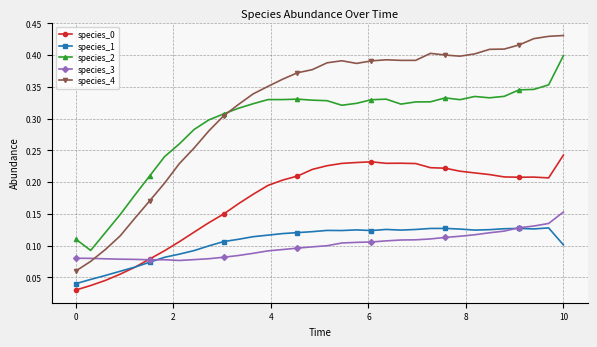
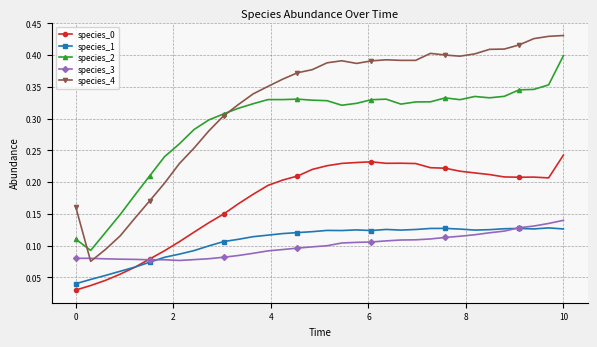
  {
    "species_0": {
      "0": 0.03,
      "10": 0.24
    },
    "species_1": {
      "0": 0.04,
-     "10": 0.10
+     "10": 0.13
    },
    "species_2": {
      "0": 0.11,
      "10": 0.40
    },
    "species_3": {
      "0": 0.08,
-     "10": 0.15
+     "10": 0.14
    },
    "species_4": {
-     "0": 0.06,
+     "0": 0.16,
      "10": 0.43
    }
  }
